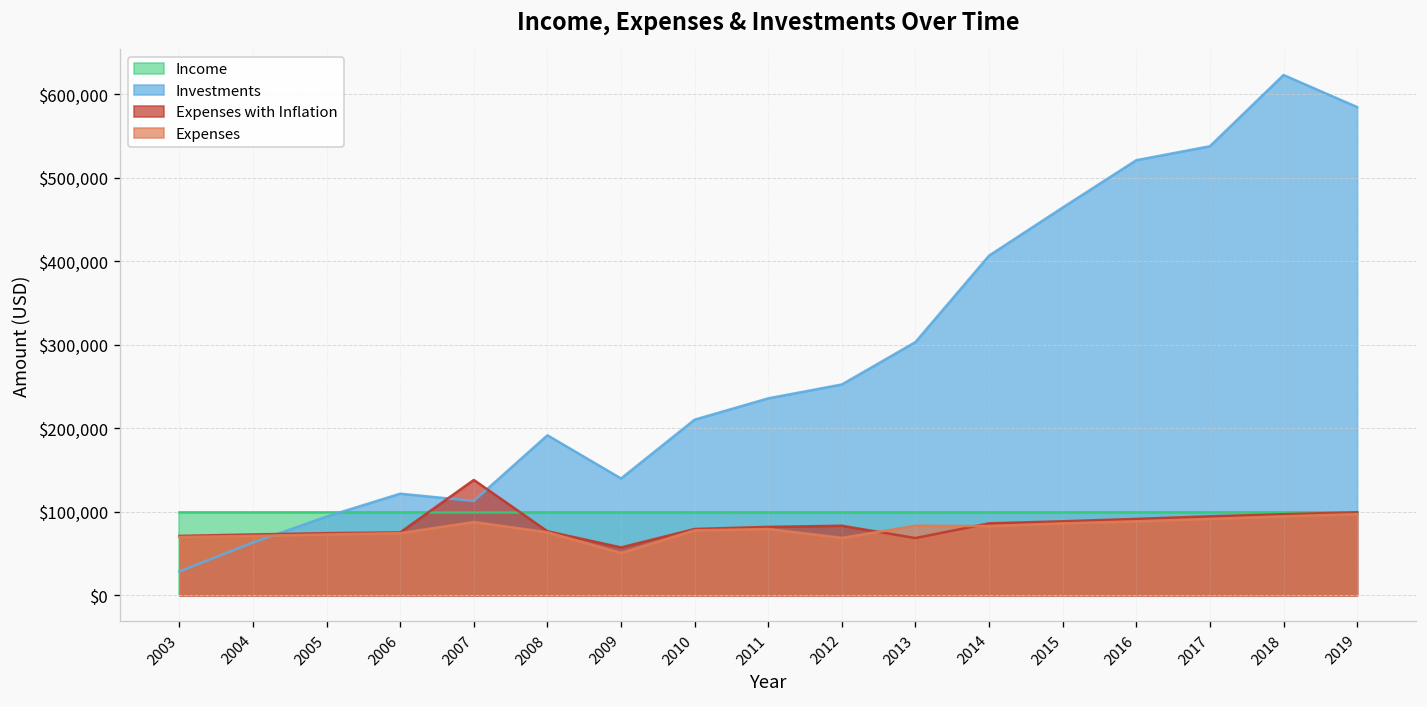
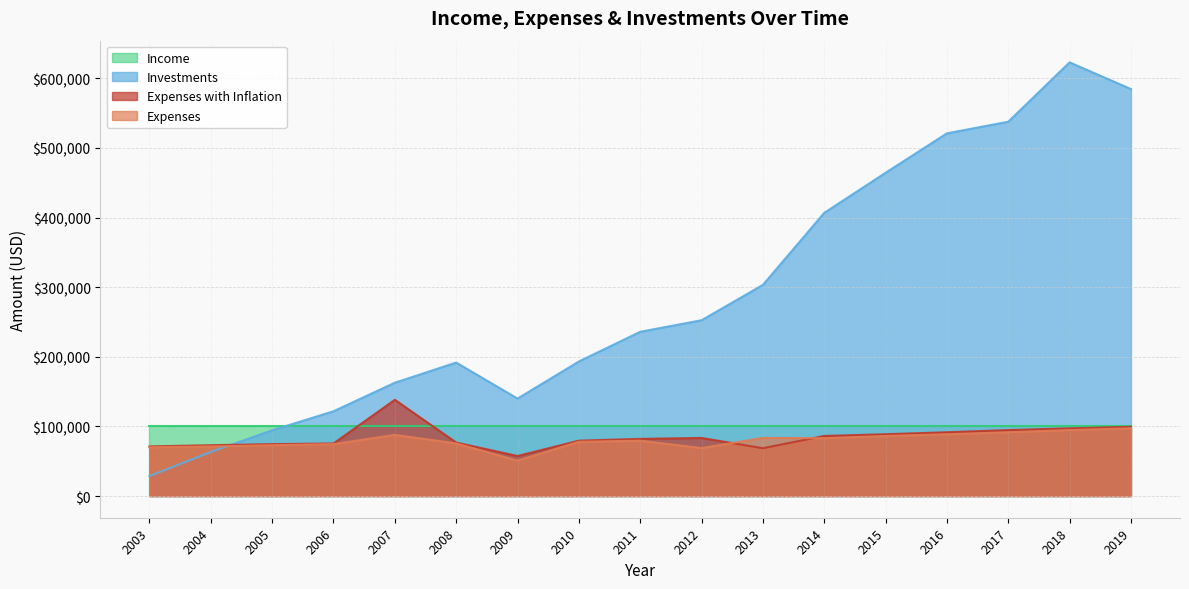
  {
    "Income": {
      "2003": "$100,000",
      "2004": "$100,000",
      "2005": "$100,000",
      "2006": "$100,000",
      "2007": "$100,000",
      "2008": "$100,000",
      "2009": "$100,000",
      "2010": "$100,000",
      "2011": "$100,000",
      "2012": "$100,000",
      "2013": "$100,000",
      "2014": "$100,000",
      "2015": "$100,000",
      "2016": "$100,000",
      "2017": "$100,000"
    },
    "Investments": {
      "2003": "$30,000",
      "2004": "$60,000",
      "2005": "$90,000",
      "2006": "$120,000",
-     "2007": "$110,000",
+     "2007": "$160,000",
      "2008": "$190,000",
      "2009": "$140,000",
-     "2010": "$210,000",
+     "2010": "$190,000",
      "2011": "$240,000",
      "2012": "$250,000",
      "2013": "$300,000",
      "2014": "$410,000",
      "2015": "$460,000",
      "2016": "$520,000",
      "2017": "$540,000",
      "2018": "$620,000",
      "2019": "$580,000"
    },
    "Expenses with Inflation": {
      "2007": "$140,000",
      "2009": "$60,000",
      "2012": "$80,000",
      "2013": "$70,000"
    },
    "Expenses": {
      "2007": "$90,000",
      "2009": "$50,000",
      "2012": "$70,000",
      "2013": "$80,000"
    }
  }
